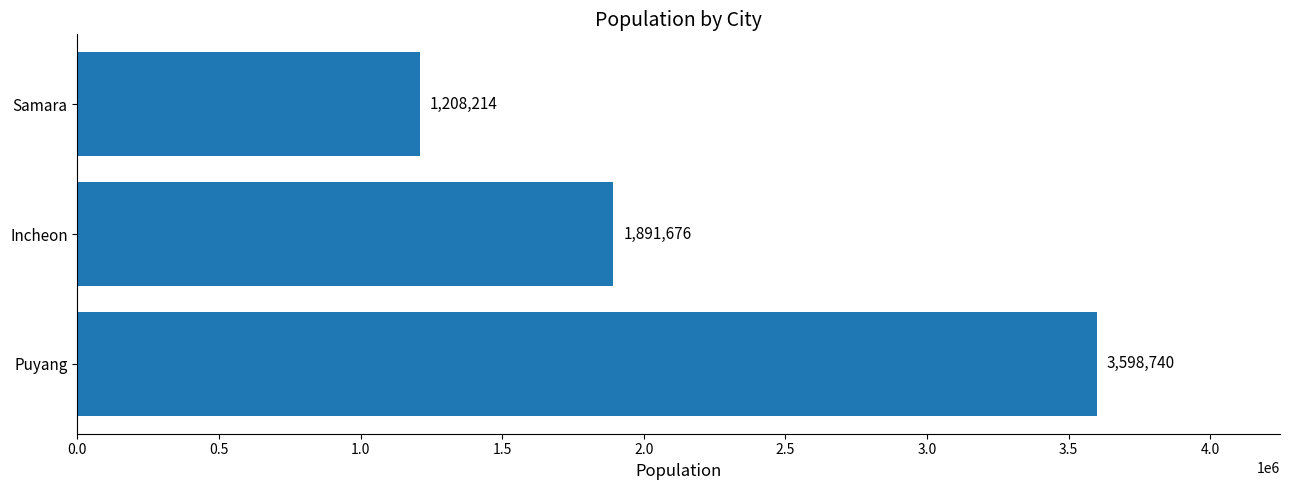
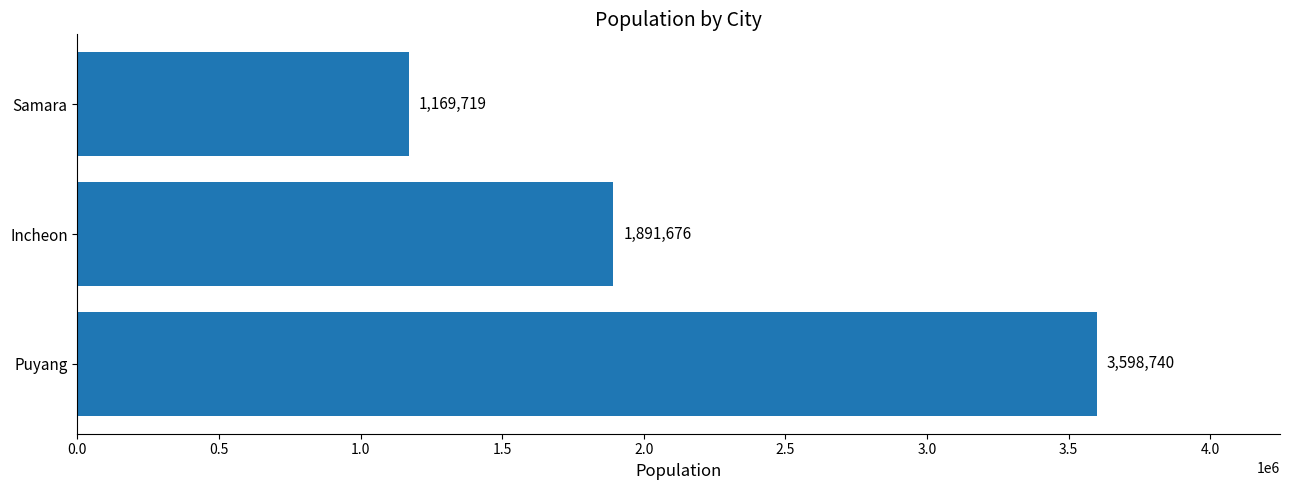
  {
-   "Samara": "1,208,214",
+   "Samara": "1,169,719",
    "Incheon": "1,891,676",
    "Puyang": "3,598,740"
  }
